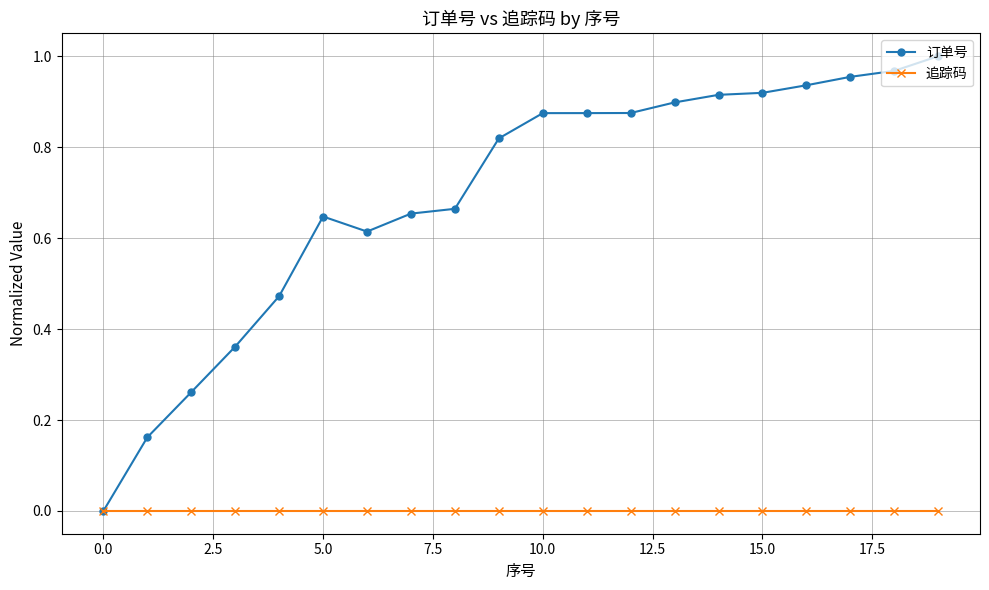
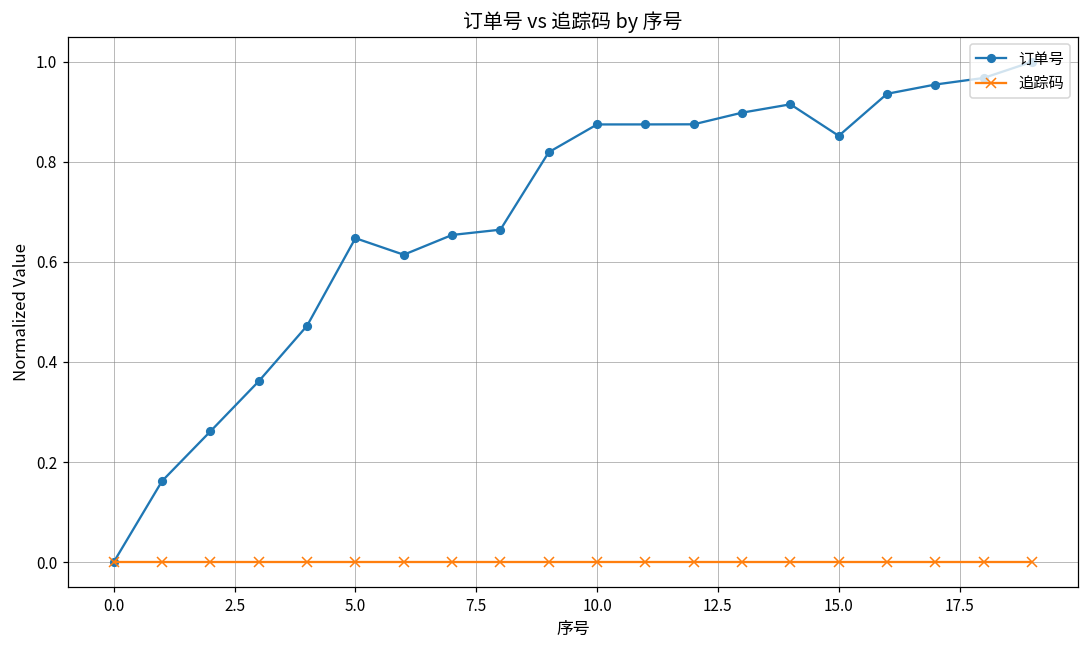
  {
    "订单号": {
      "5.0": 0.65,
      "10.0": 0.87,
-     "15.0": 0.92
+     "15.0": 0.85
    },
    "追踪码": {
      "5.0": 0.00,
      "10.0": 0.00,
      "15.0": 0.00
    }
  }
